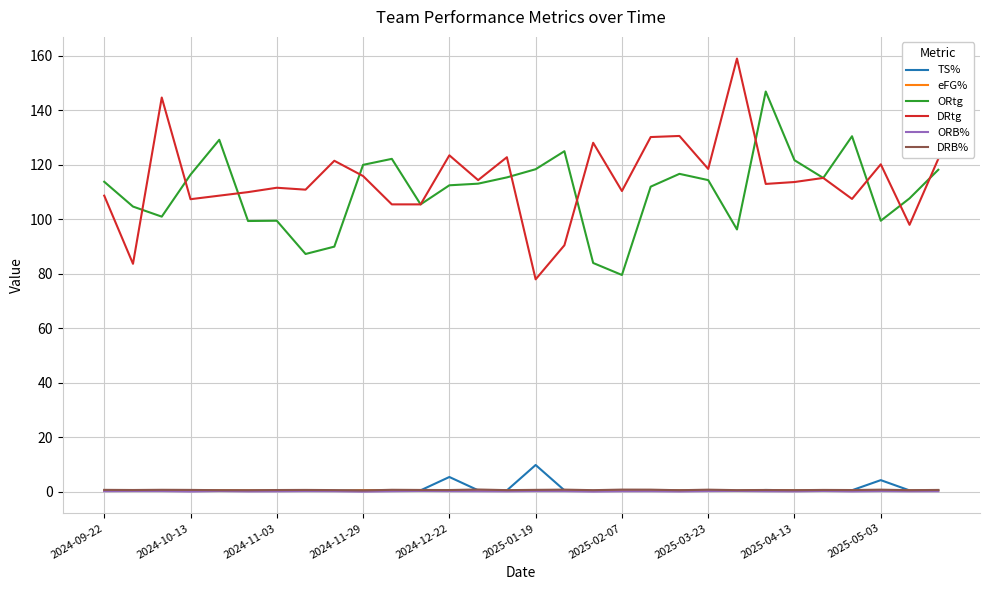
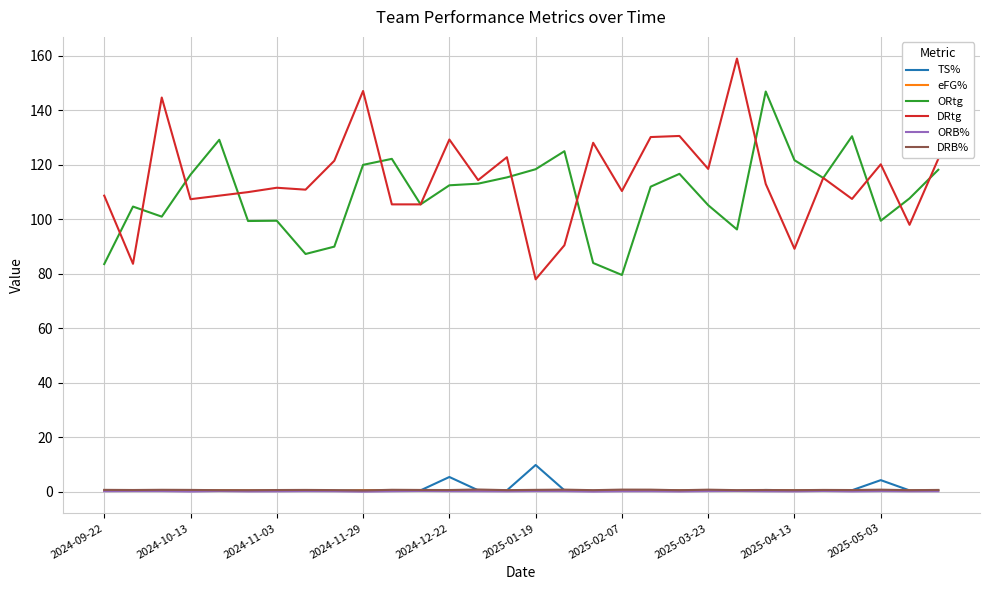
  {
    "TS%": {
      "2024-12-22": 5,
      "2025-01-19": 10,
      "2025-05-03": 4
    },
    "ORtg": {
-     "2024-09-22": 114,
+     "2024-09-22": 84,
      "2024-10-13": 116,
      "2024-11-03": 100,
      "2024-11-29": 120,
      "2024-12-22": 113,
      "2025-01-19": 118,
      "2025-02-07": 80,
-     "2025-03-23": 114,
+     "2025-03-23": 105,
      "2025-04-13": 122,
      "2025-05-03": 100
    },
    "DRtg": {
      "2024-09-22": 109,
      "2024-10-13": 107,
      "2024-11-03": 112,
-     "2024-11-29": 116,
-     "2024-12-22": 124,
+     "2024-11-29": 147,
+     "2024-12-22": 129,
      "2025-01-19": 78,
      "2025-02-07": 110,
      "2025-03-23": 119,
-     "2025-04-13": 114,
+     "2025-04-13": 89,
      "2025-05-03": 120
    }
  }
